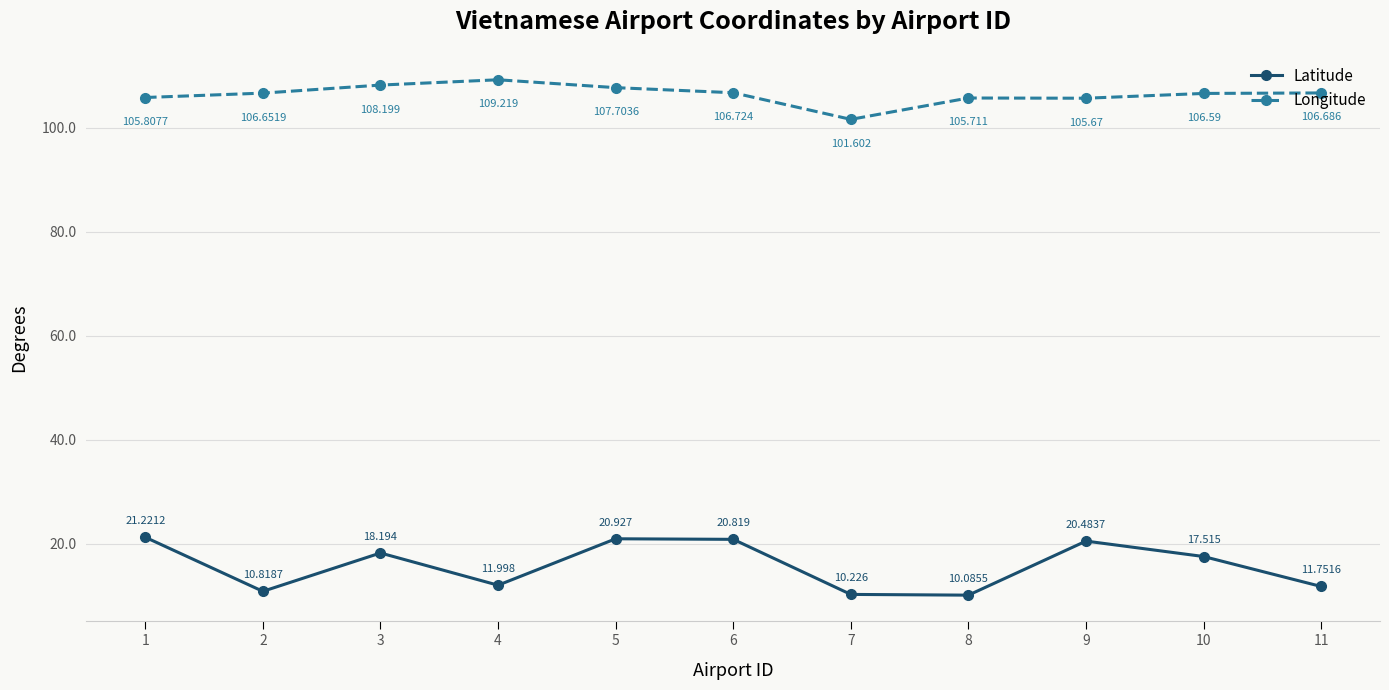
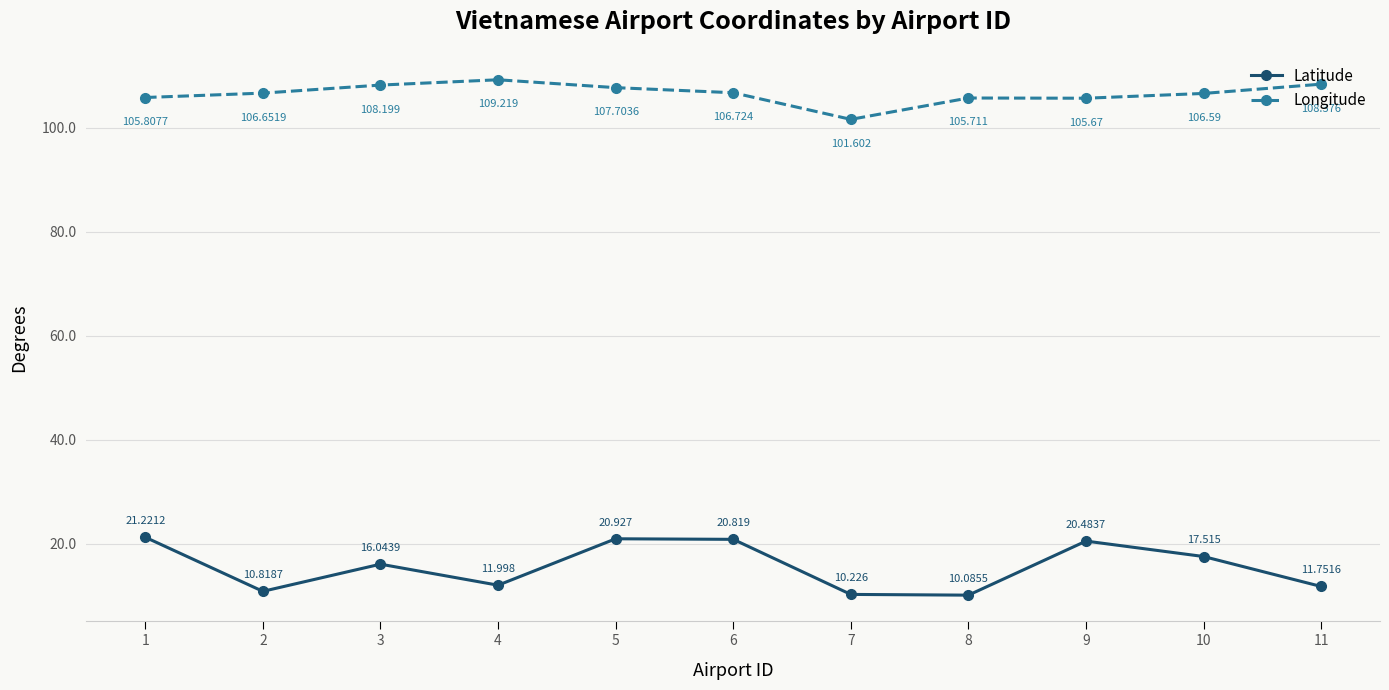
  {
    "Latitude": {
      "1": 21.2212,
      "2": 10.8187,
-     "3": 18.194,
+     "3": 16.0439,
      "4": 11.998,
      "5": 20.927,
      "6": 20.819,
      "7": 10.226,
      "8": 10.0855,
      "9": 20.4837,
      "10": 17.515,
      "11": 11.7516
    },
    "Longitude": {
      "1": 105.8077,
      "2": 106.6519,
      "3": 108.199,
      "4": 109.219,
      "5": 107.7036,
      "6": 106.724,
      "7": 101.602,
      "8": 105.711,
      "9": 105.67,
      "10": 106.59,
-     "11": 106.686
+     "11": 108.376
    }
  }
